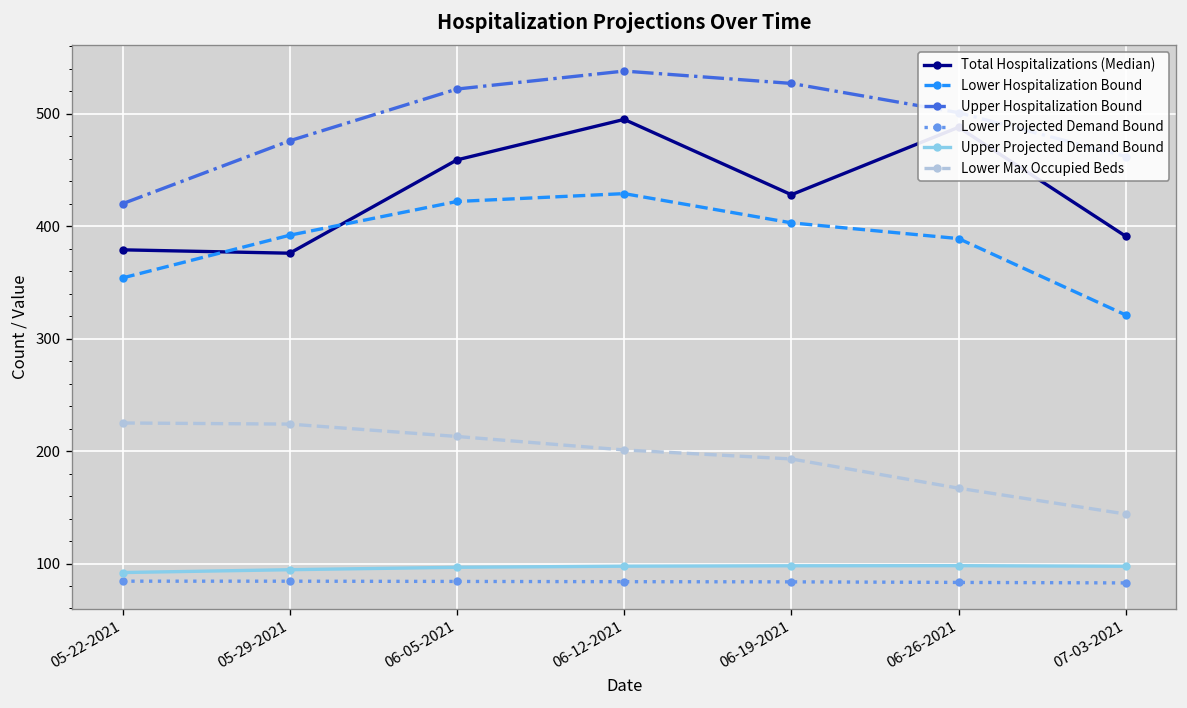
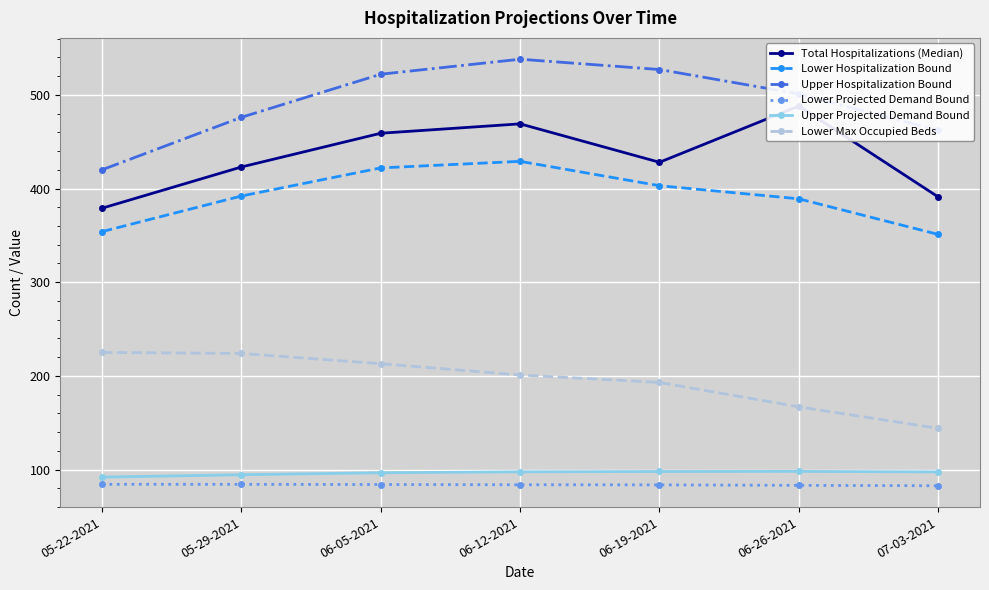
  {
    "Total Hospitalizations (Median)": {
      "05-22-2021": 380,
-     "05-29-2021": 380,
+     "05-29-2021": 420,
      "06-05-2021": 460,
-     "06-12-2021": 500,
+     "06-12-2021": 470,
      "06-19-2021": 430,
      "07-03-2021": 390
    },
    "Lower Hospitalization Bound": {
      "05-22-2021": 350,
      "05-29-2021": 390,
      "06-05-2021": 420,
      "06-12-2021": 430,
      "06-19-2021": 400,
      "06-26-2021": 390,
-     "07-03-2021": 320
+     "07-03-2021": 350
    }
  }
